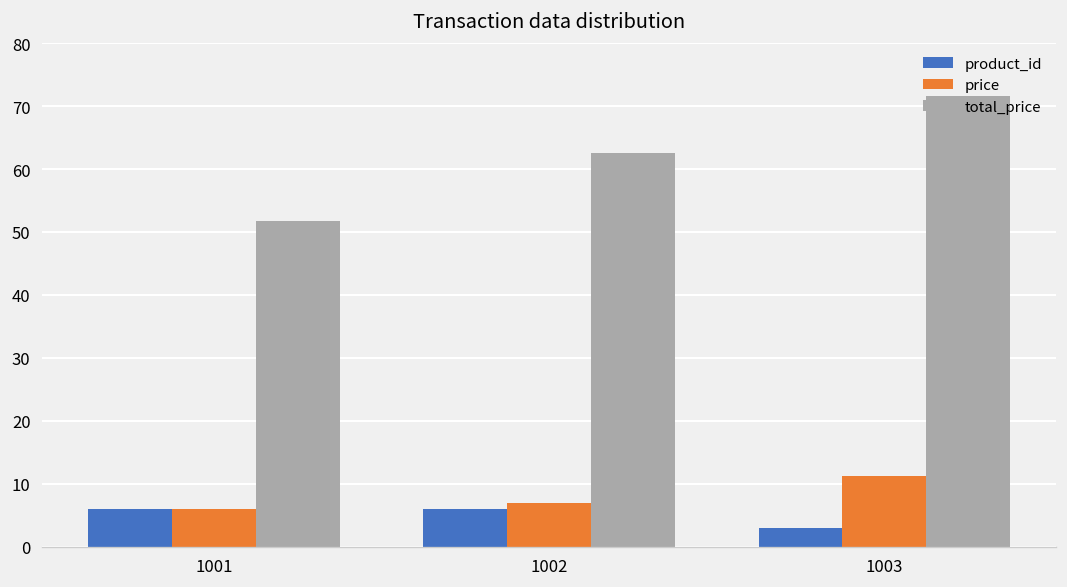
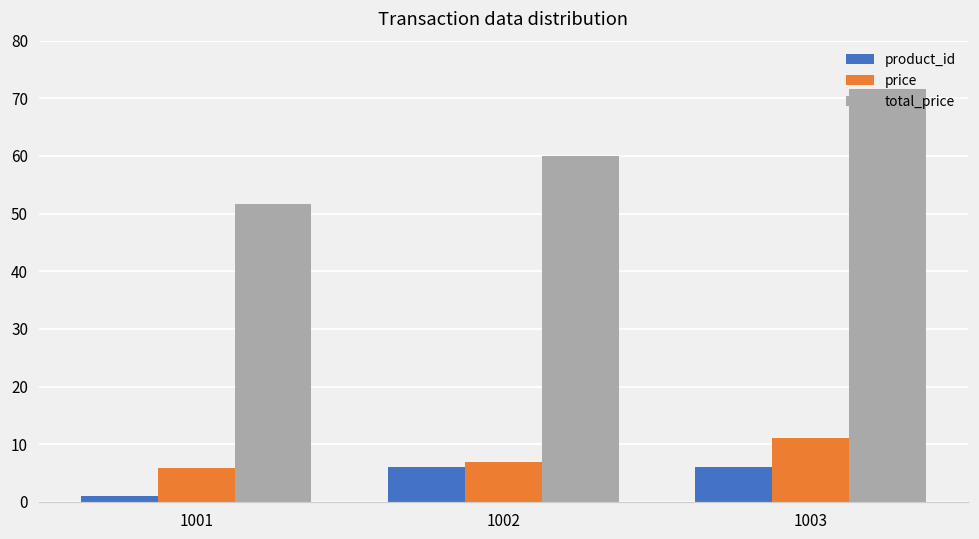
  {
    "product_id": {
-     "1001": 6,
+     "1001": 1,
      "1002": 6,
-     "1003": 3
+     "1003": 6
    },
    "price": {
      "1001": 6,
      "1002": 7,
      "1003": 11
    },
    "total_price": {
      "1001": 52,
-     "1002": 63,
+     "1002": 60,
      "1003": 72
    }
  }
